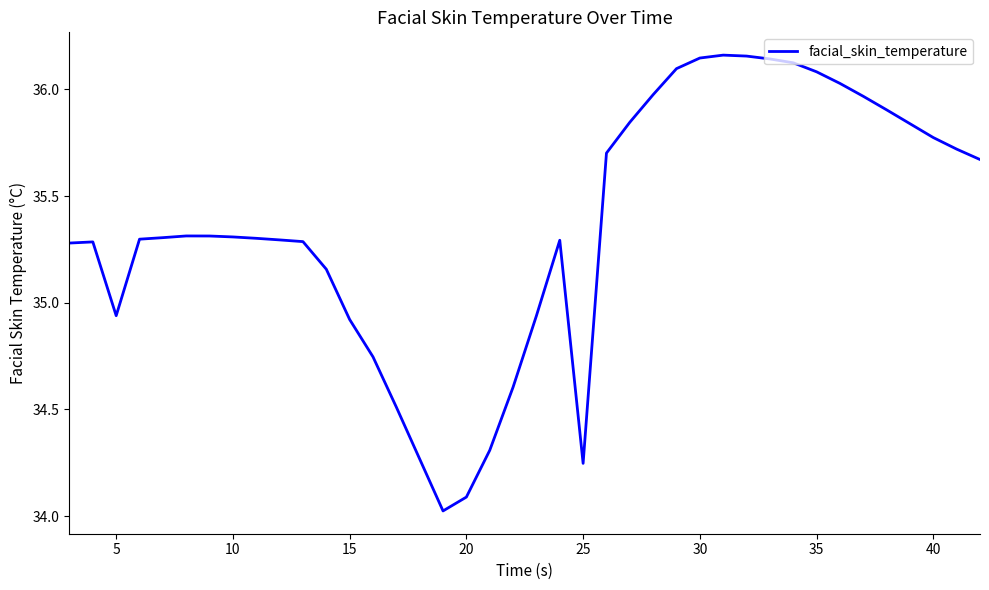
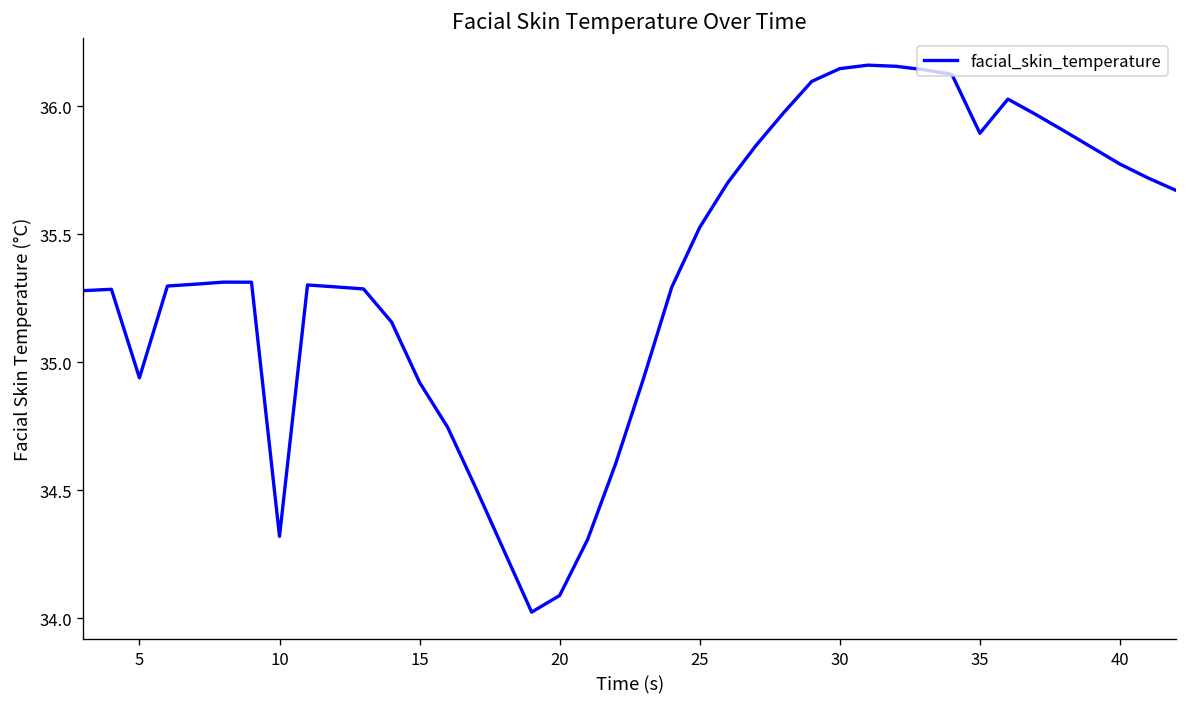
  {
    "5": 34.94,
-   "10": 35.31,
+   "10": 34.32,
    "15": 34.92,
    "20": 34.09,
-   "25": 34.25,
+   "25": 35.53,
    "30": 36.15,
-   "35": 36.08,
+   "35": 35.89,
    "40": 35.77
  }
